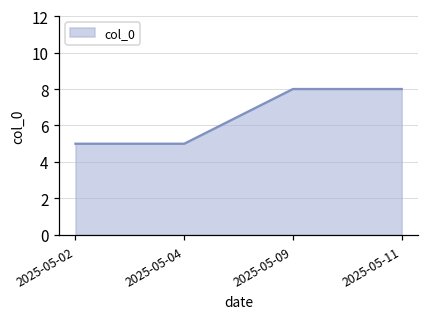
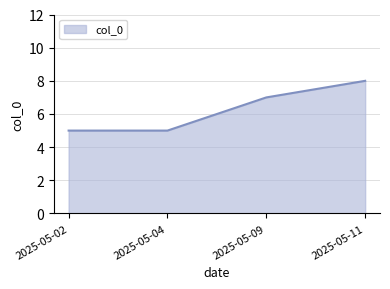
  {
    "2025-05-02": 5,
    "2025-05-04": 5,
-   "2025-05-09": 8,
+   "2025-05-09": 7,
    "2025-05-11": 8
  }
